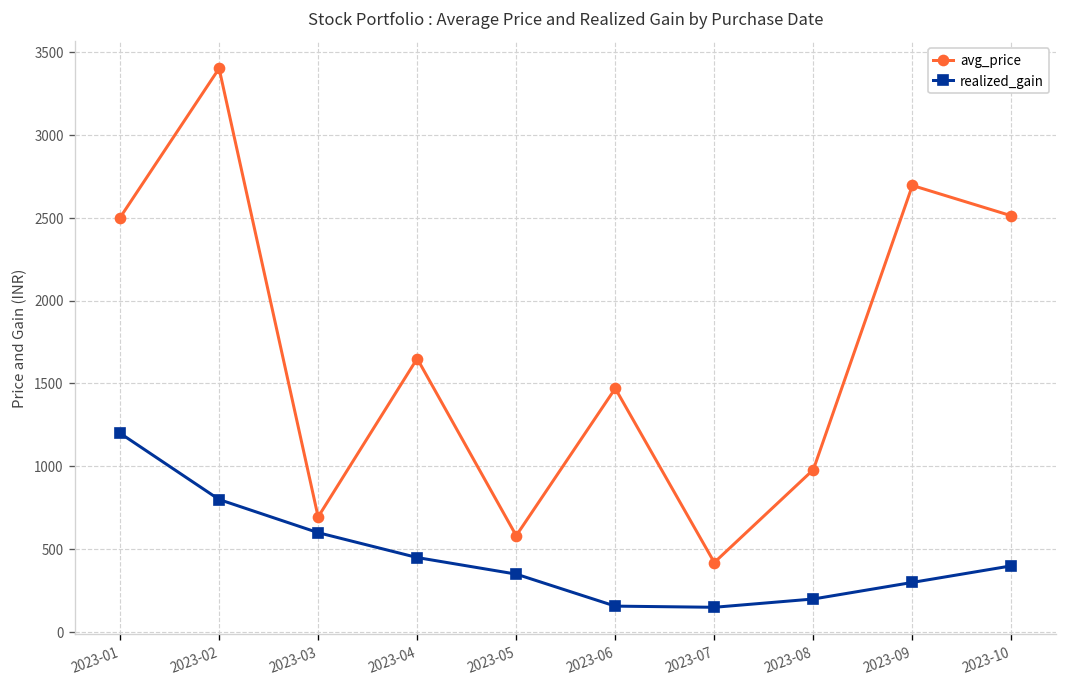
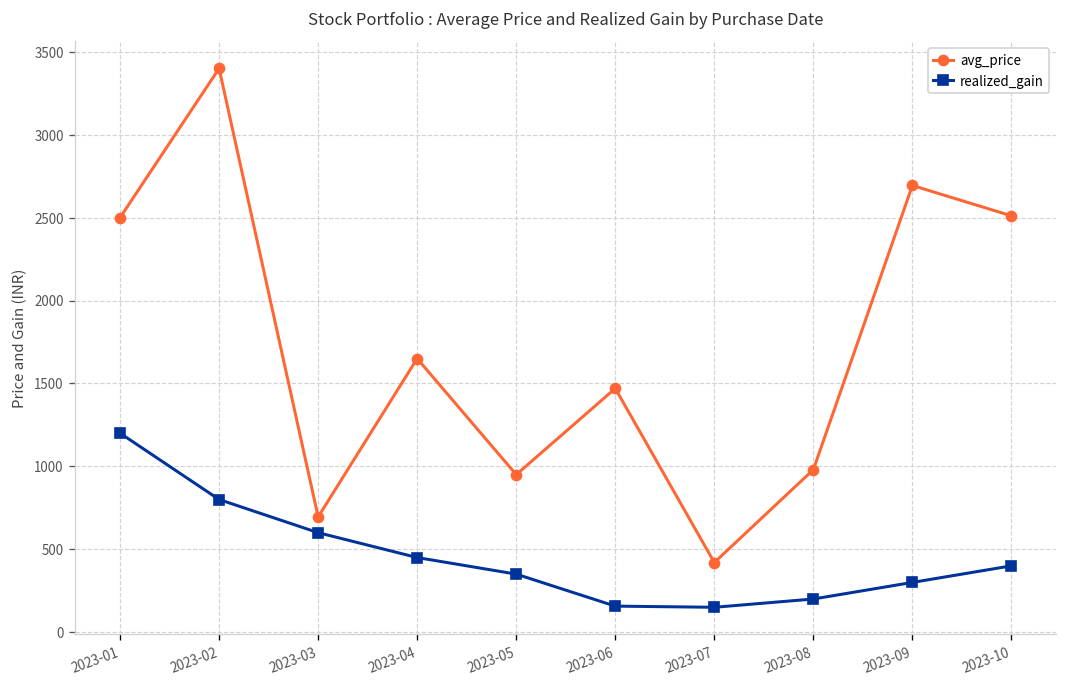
  {
    "avg_price": {
      "2023-01": 2500,
      "2023-02": 3400,
      "2023-03": 700,
      "2023-04": 1650,
-     "2023-05": 580,
+     "2023-05": 950,
      "2023-06": 1470,
      "2023-07": 420,
      "2023-08": 980,
      "2023-09": 2690,
      "2023-10": 2510
    },
    "realized_gain": {
      "2023-01": 1200,
      "2023-02": 800,
      "2023-03": 600,
      "2023-04": 450,
      "2023-05": 350,
      "2023-06": 160,
      "2023-07": 150,
      "2023-08": 200,
      "2023-09": 300,
      "2023-10": 400
    }
  }
